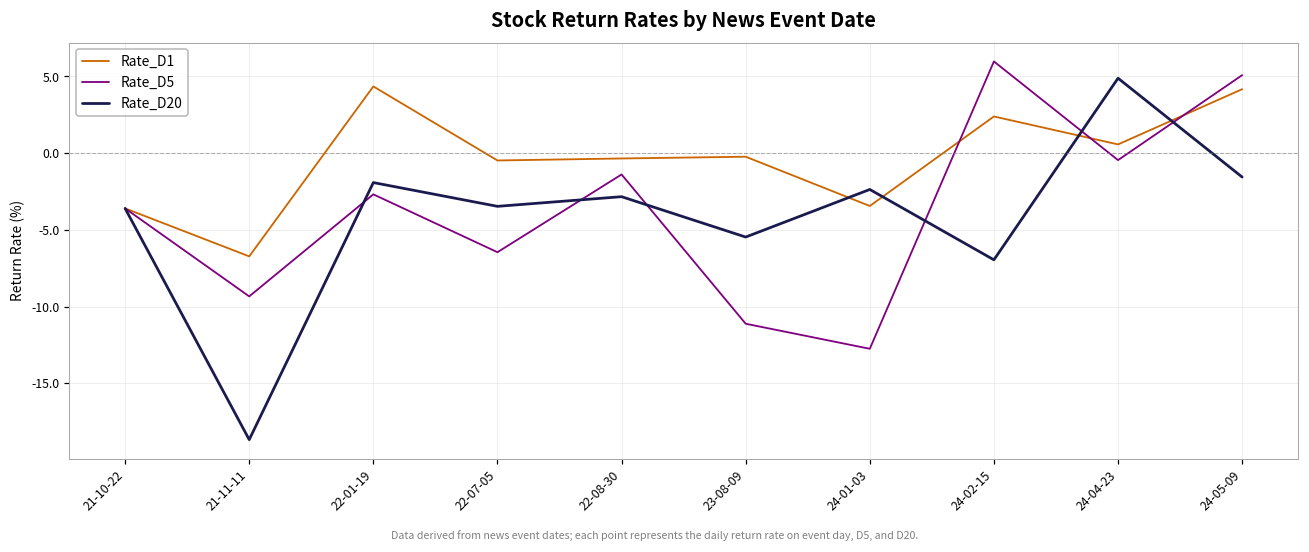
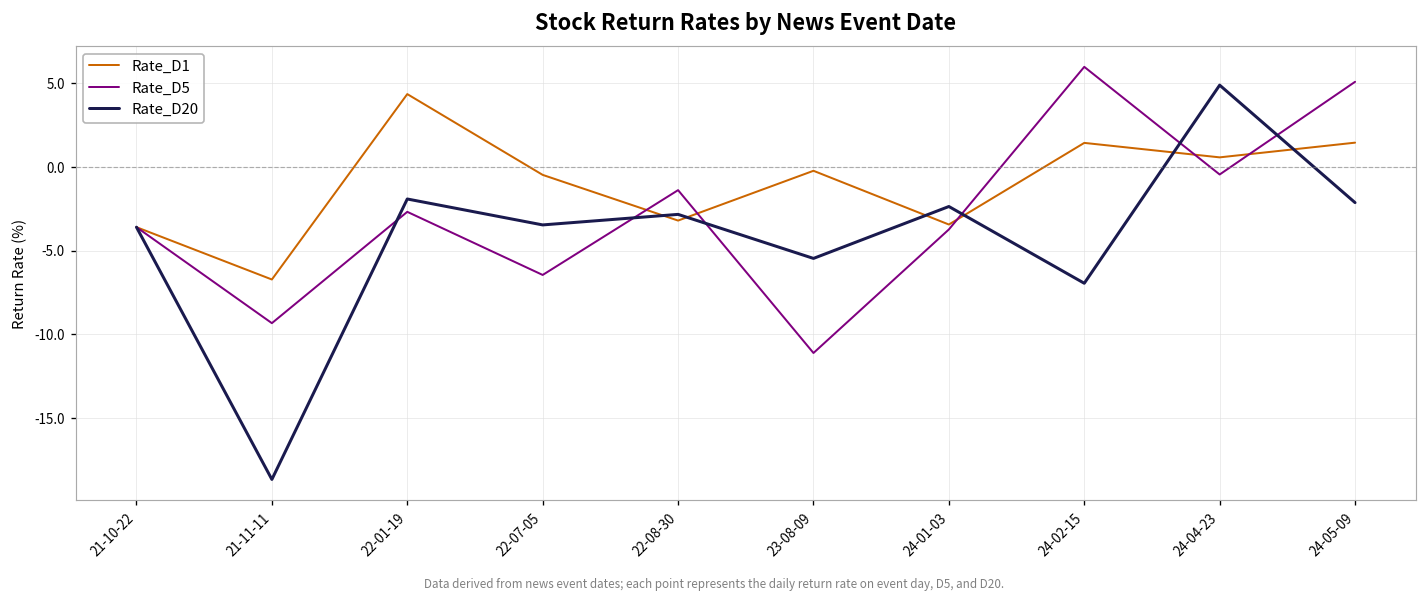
  {
    "Rate_D1": {
      "21-11-11": -6.7,
      "22-01-19": 4.4,
      "22-07-05": -0.5,
-     "22-08-30": -0.3,
+     "22-08-30": -3.2,
      "23-08-09": -0.2,
      "24-01-03": -3.4,
-     "24-02-15": 2.4,
+     "24-02-15": 1.4,
      "24-04-23": 0.6,
-     "24-05-09": 4.2
+     "24-05-09": 1.4
    },
    "Rate_D5": {
      "21-11-11": -9.3,
      "22-01-19": -2.7,
      "22-07-05": -6.5,
      "22-08-30": -1.4,
      "23-08-09": -11.1,
-     "24-01-03": -12.8,
+     "24-01-03": -3.7,
      "24-02-15": 6.0,
      "24-04-23": -0.5,
      "24-05-09": 5.1
    },
    "Rate_D20": {
      "21-11-11": -18.7,
      "22-01-19": -1.9,
      "22-07-05": -3.5,
      "22-08-30": -2.8,
      "23-08-09": -5.5,
      "24-01-03": -2.4,
      "24-02-15": -7.0,
      "24-04-23": 4.9,
-     "24-05-09": -1.6
+     "24-05-09": -2.1
    }
  }
